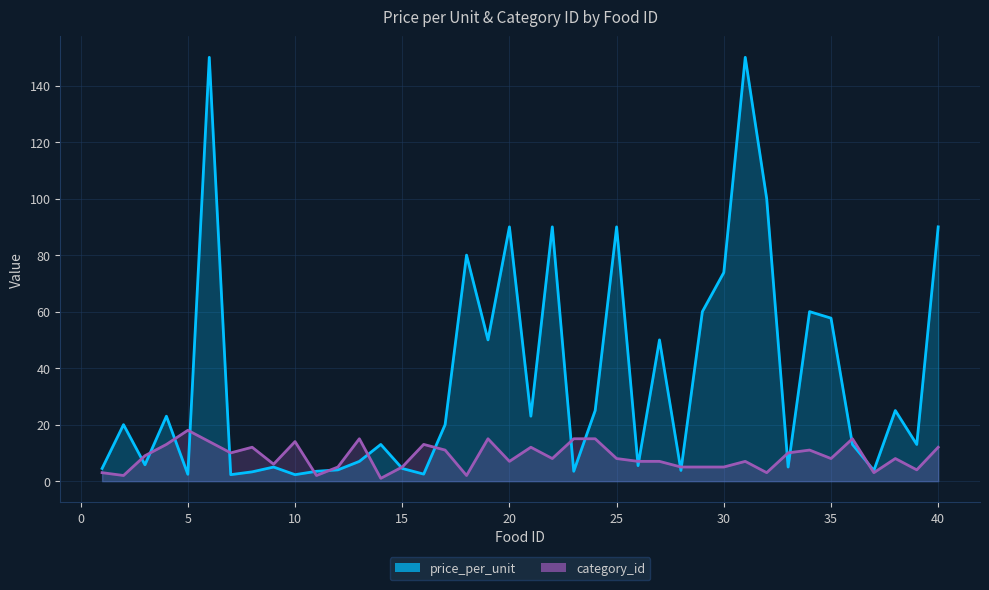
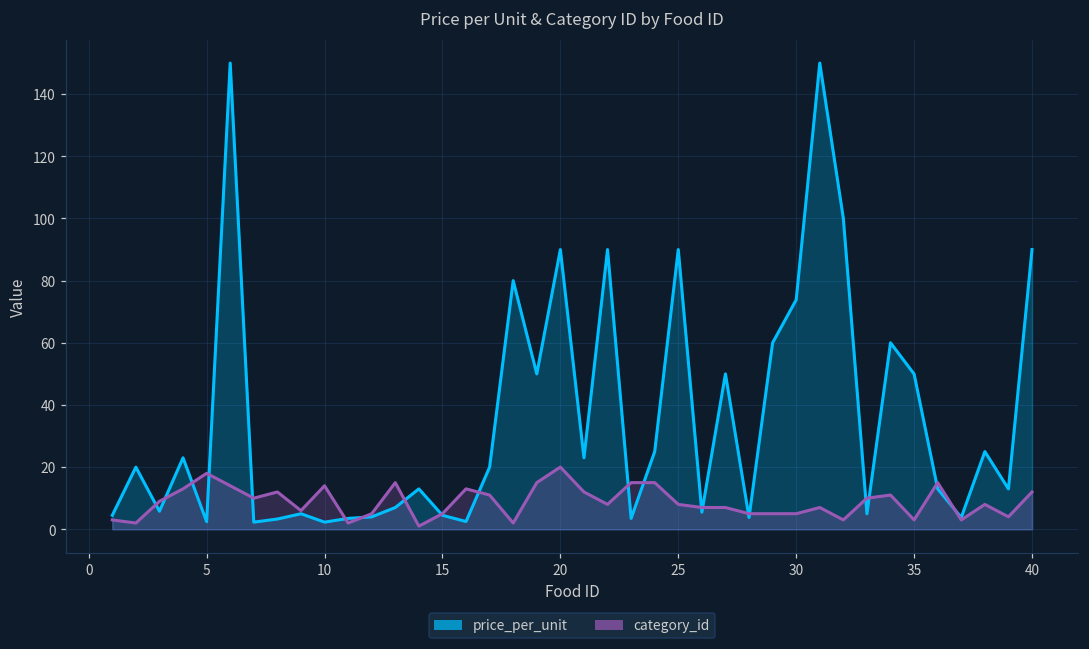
  {
    "price_per_unit": {
      "5": 2,
      "10": 2,
      "20": 90,
      "25": 90,
      "30": 74,
-     "35": 58,
+     "35": 50,
      "40": 90
    },
    "category_id": {
      "5": 18,
      "10": 14,
-     "20": 7,
+     "20": 20,
      "25": 8,
      "30": 5,
-     "35": 8,
+     "35": 3,
      "40": 12
    }
  }
